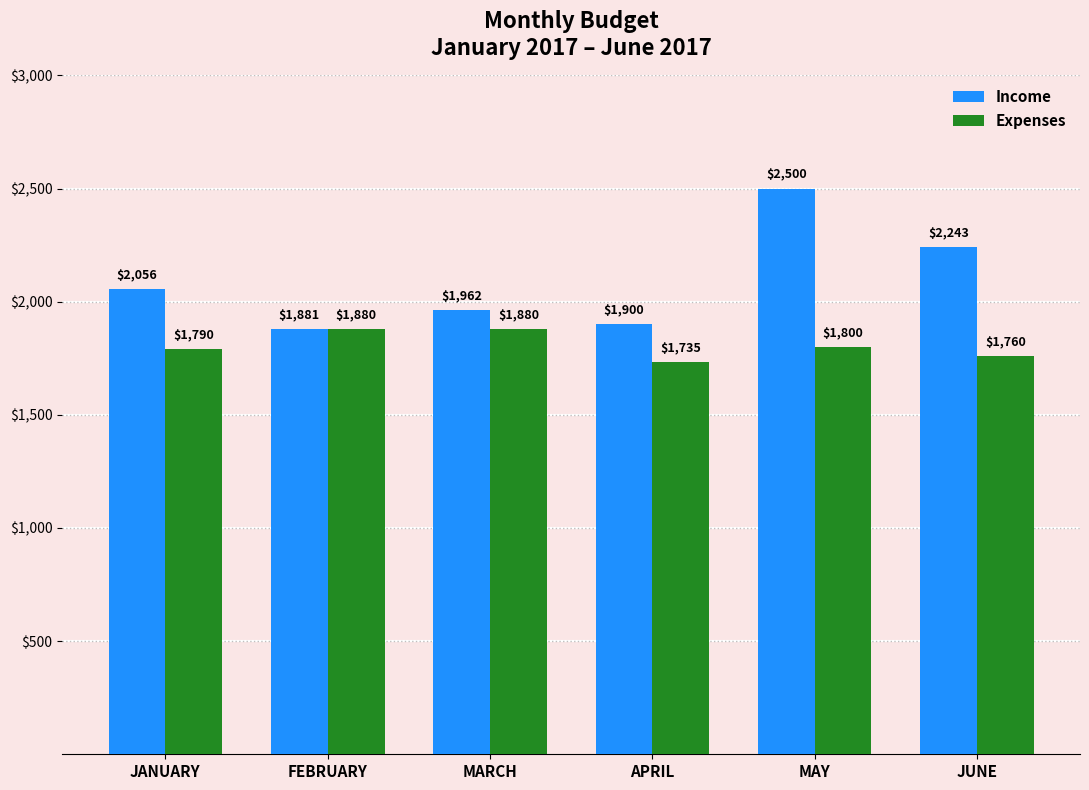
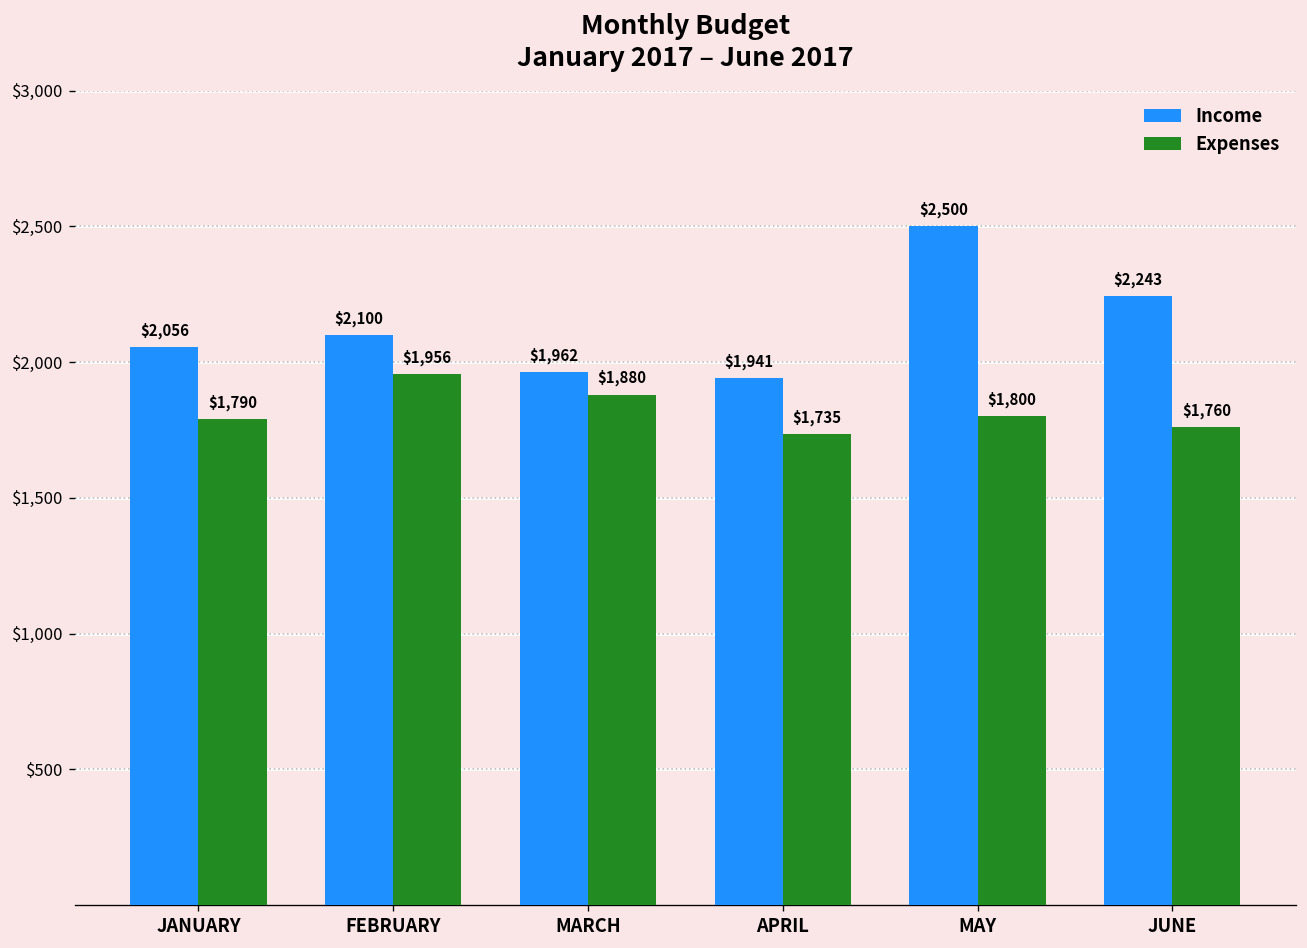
  {
    "Income": {
      "JANUARY": "$2,056",
-     "FEBRUARY": "$1,881",
+     "FEBRUARY": "$2,100",
      "MARCH": "$1,962",
-     "APRIL": "$1,900",
+     "APRIL": "$1,941",
      "MAY": "$2,500",
      "JUNE": "$2,243"
    },
    "Expenses": {
      "JANUARY": "$1,790",
-     "FEBRUARY": "$1,880",
+     "FEBRUARY": "$1,956",
      "MARCH": "$1,880",
      "APRIL": "$1,735",
      "MAY": "$1,800",
      "JUNE": "$1,760"
    }
  }
